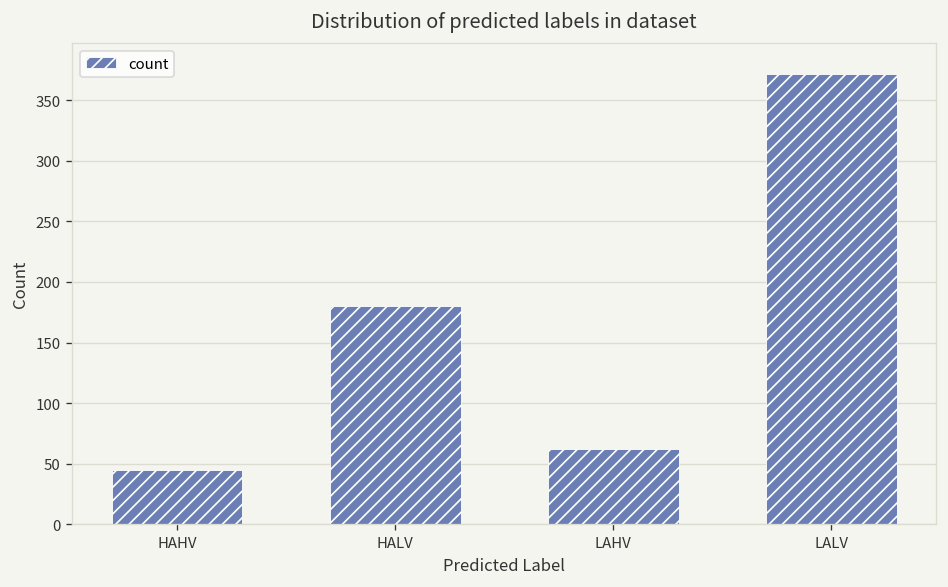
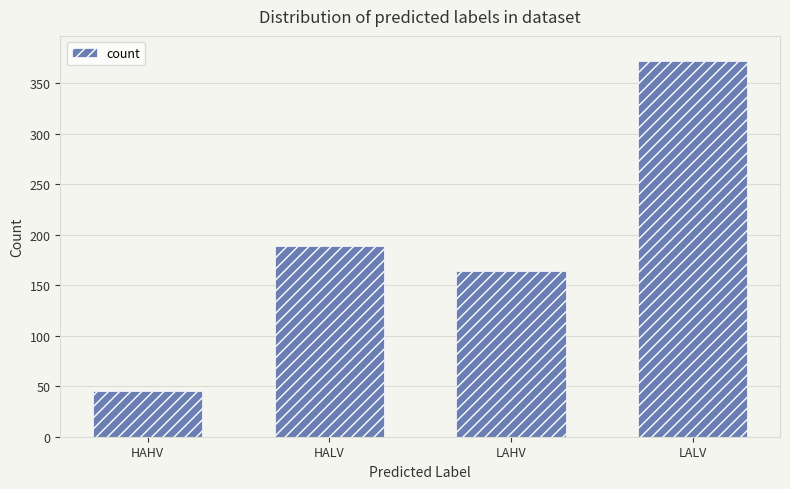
  {
    "HAHV": 45,
-   "HALV": 180,
-   "LAHV": 62,
+   "HALV": 189,
+   "LAHV": 164,
    "LALV": 372
  }
